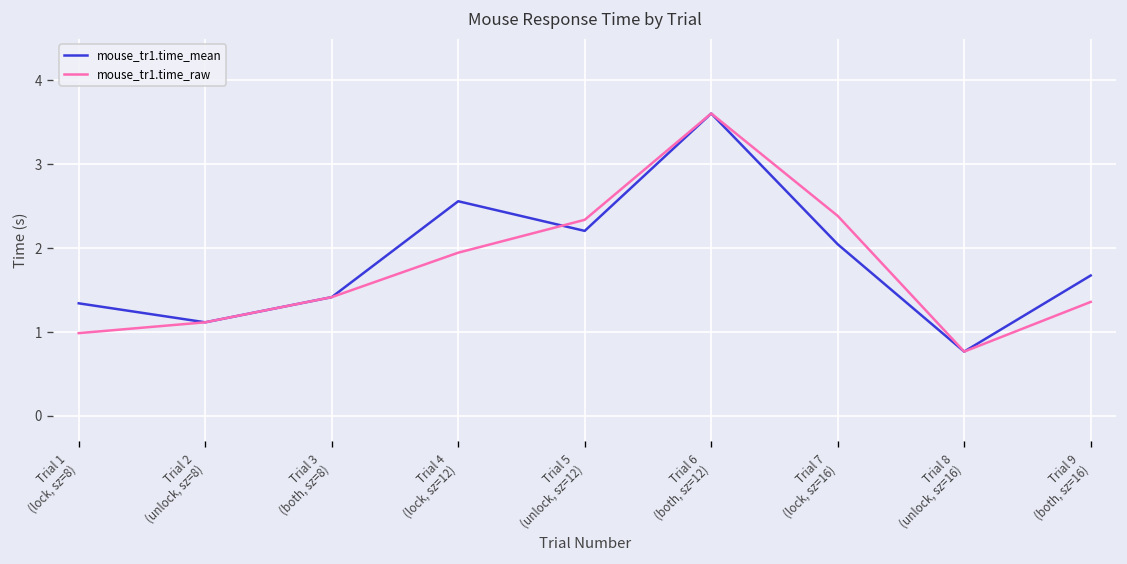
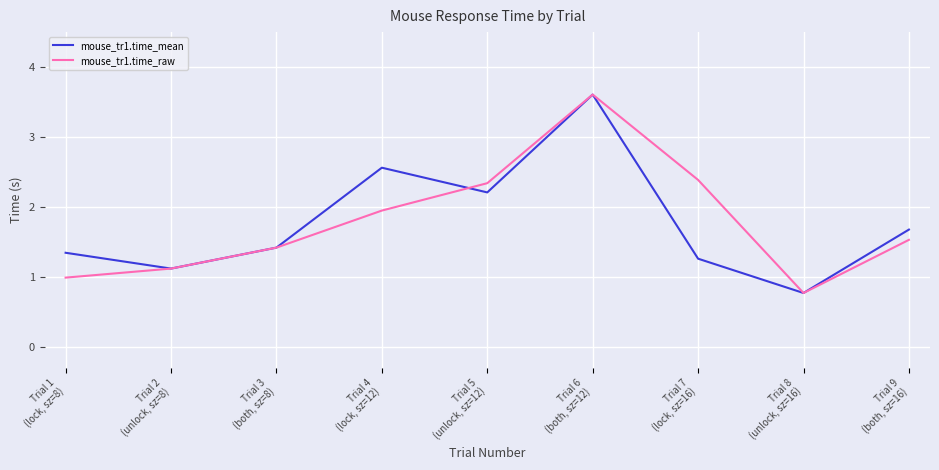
  {
    "mouse_tr1.time_mean": {
      "Trial 1 (lock, sz=8)": 1.3,
      "Trial 4 (lock, sz=12)": 2.6,
      "Trial 5 (unlock, sz=12)": 2.2,
-     "Trial 7 (lock, sz=16)": 2.0,
+     "Trial 7 (lock, sz=16)": 1.3,
      "Trial 9 (both, sz=16)": 1.7
    },
    "mouse_tr1.time_raw": {
      "Trial 1 (lock, sz=8)": 1.0,
      "Trial 4 (lock, sz=12)": 1.9,
      "Trial 5 (unlock, sz=12)": 2.3,
      "Trial 7 (lock, sz=16)": 2.4,
-     "Trial 9 (both, sz=16)": 1.4
+     "Trial 9 (both, sz=16)": 1.5
    }
  }
